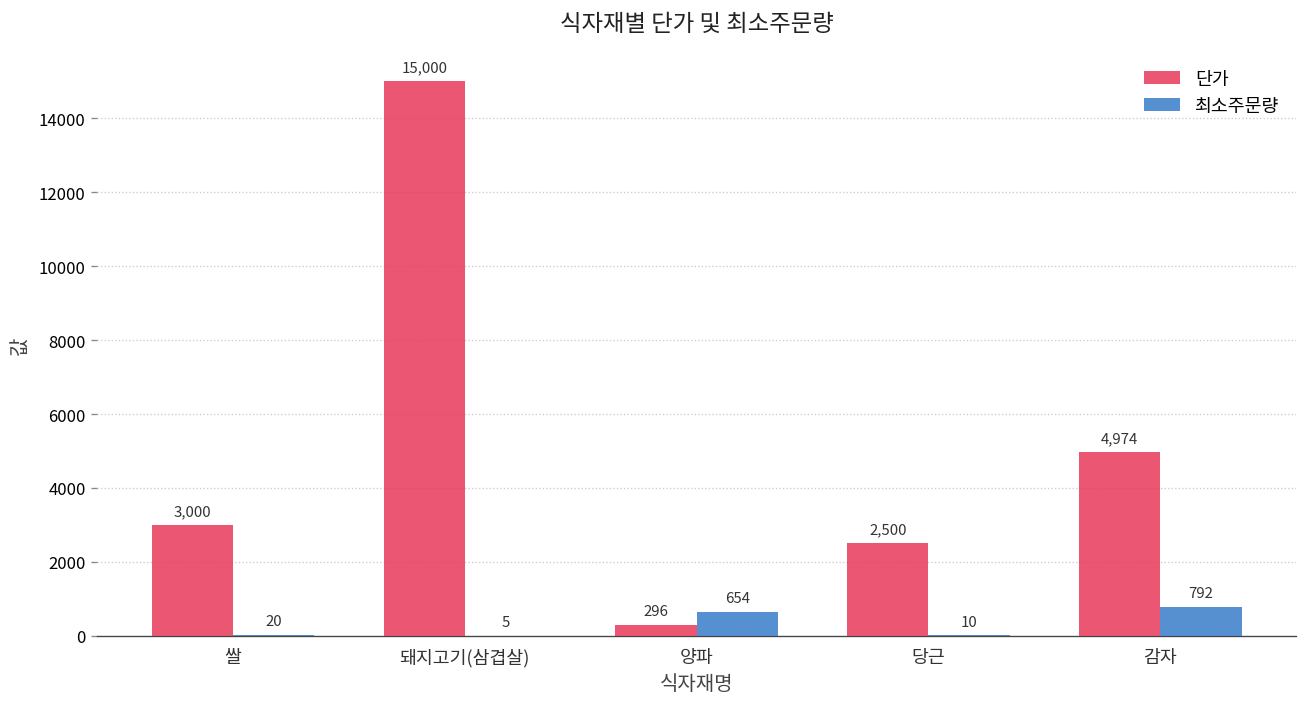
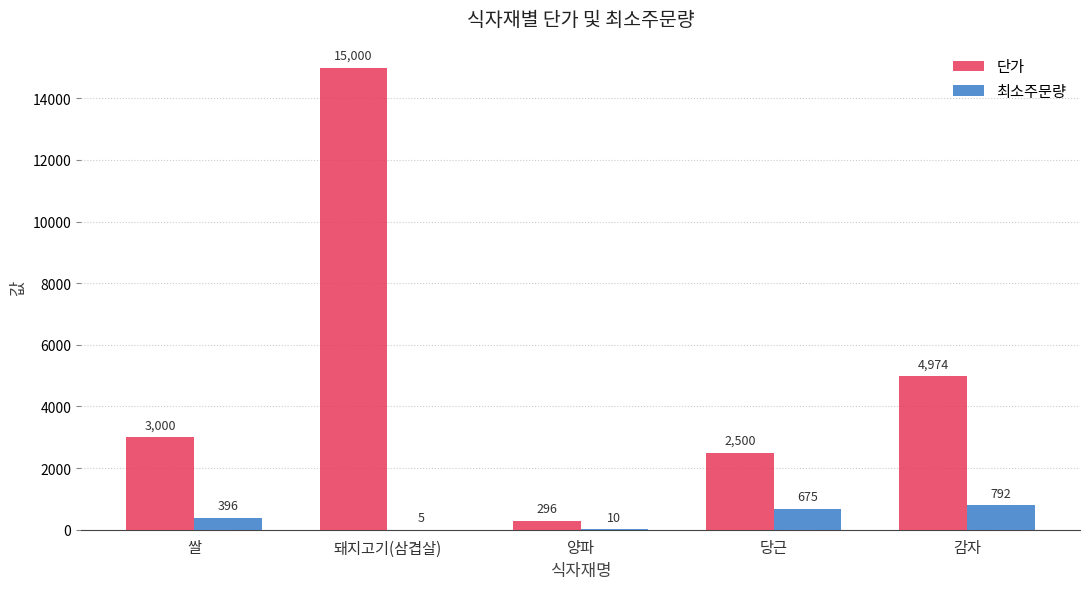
  {
    "단가": {
      "쌀": "3,000",
      "돼지고기(삼겹살)": "15,000",
      "양파": "296",
      "당근": "2,500",
      "감자": "4,974"
    },
    "최소주문량": {
-     "쌀": "20",
+     "쌀": "396",
      "돼지고기(삼겹살)": "5",
-     "양파": "654",
-     "당근": "10",
+     "양파": "10",
+     "당근": "675",
      "감자": "792"
    }
  }
